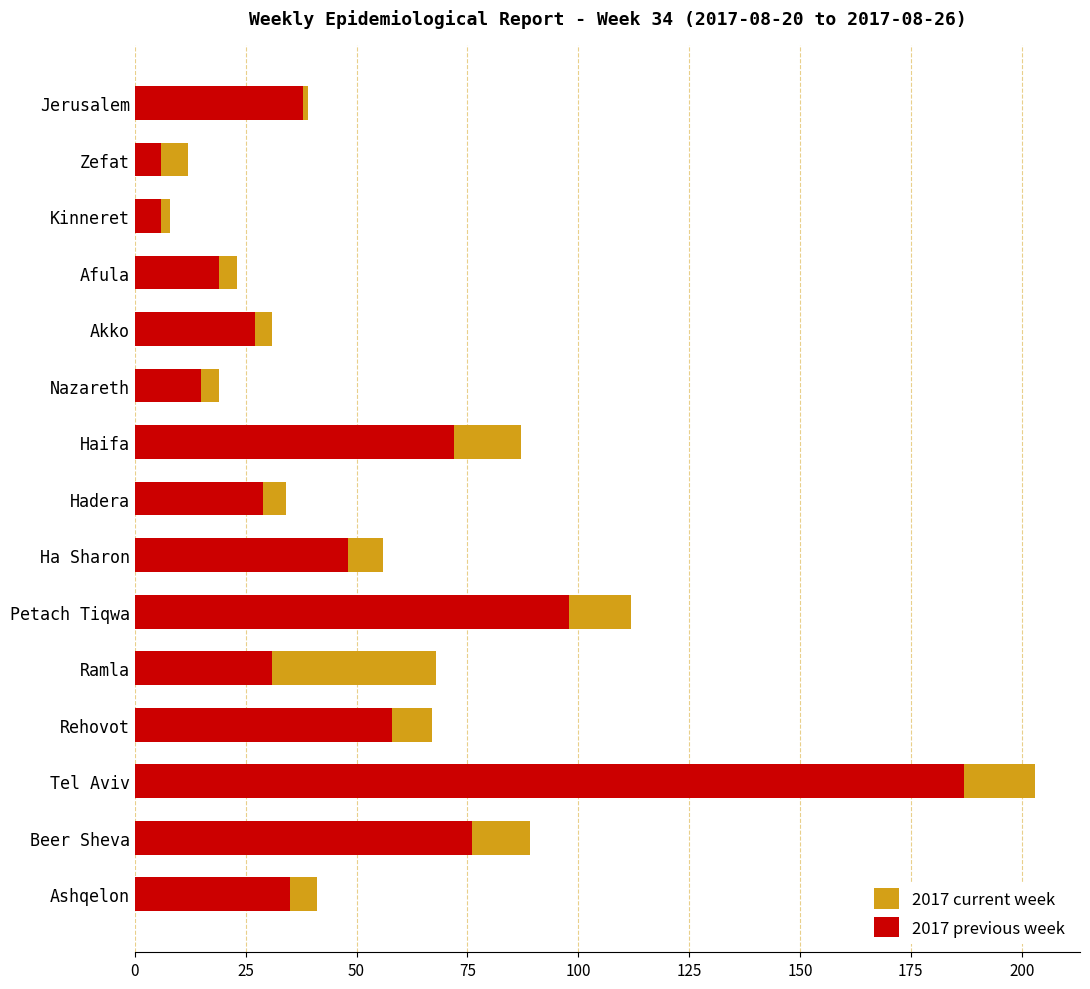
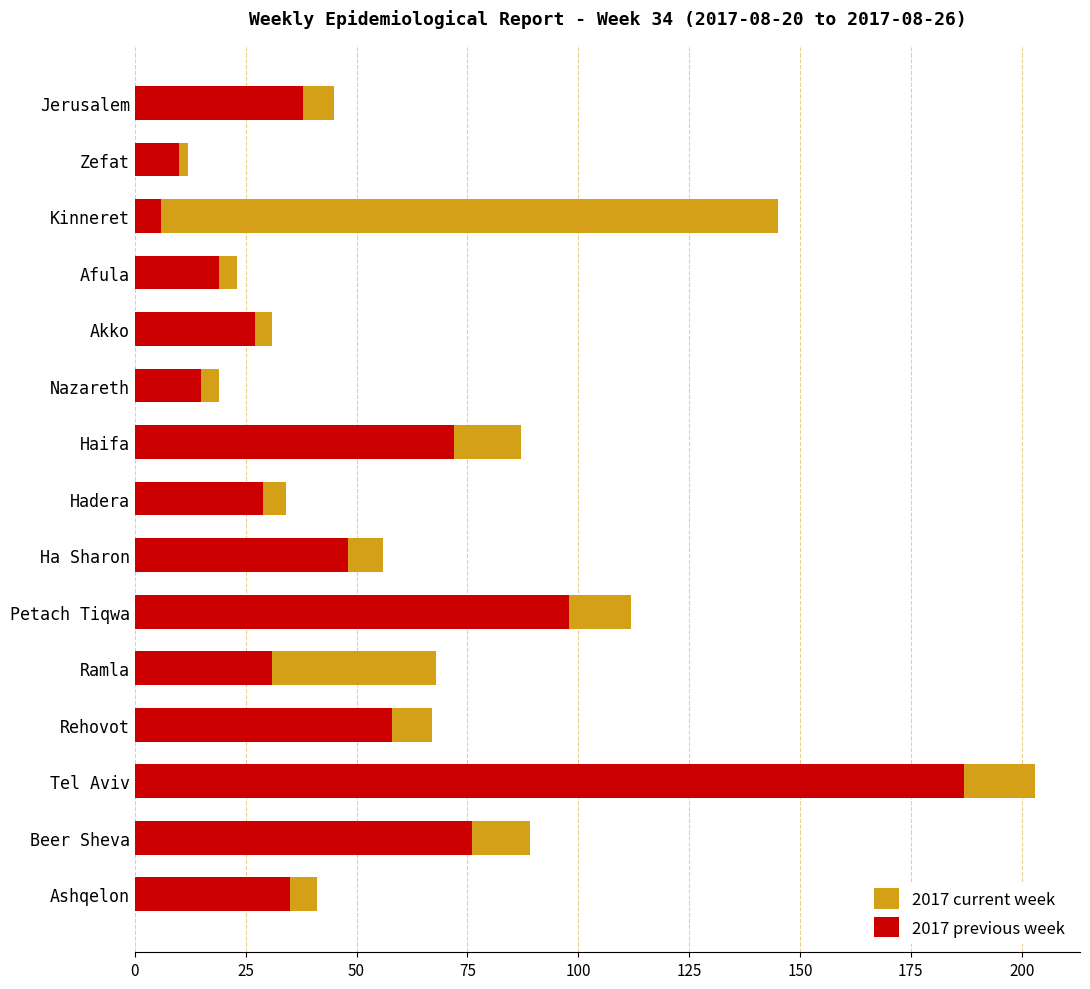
  {
    "2017 current week": {
-     "Jerusalem": 39,
+     "Jerusalem": 45,
      "Zefat": 12,
-     "Kinneret": 8,
+     "Kinneret": 145,
      "Afula": 23,
      "Akko": 31,
      "Nazareth": 19,
      "Haifa": 87,
      "Hadera": 34,
      "Ha Sharon": 56,
      "Petach Tiqwa": 112,
      "Ramla": 68,
      "Rehovot": 67,
      "Tel Aviv": 203,
      "Beer Sheva": 89,
      "Ashqelon": 41
    },
    "2017 previous week": {
-     "Zefat": 6
+     "Zefat": 10
    }
  }
